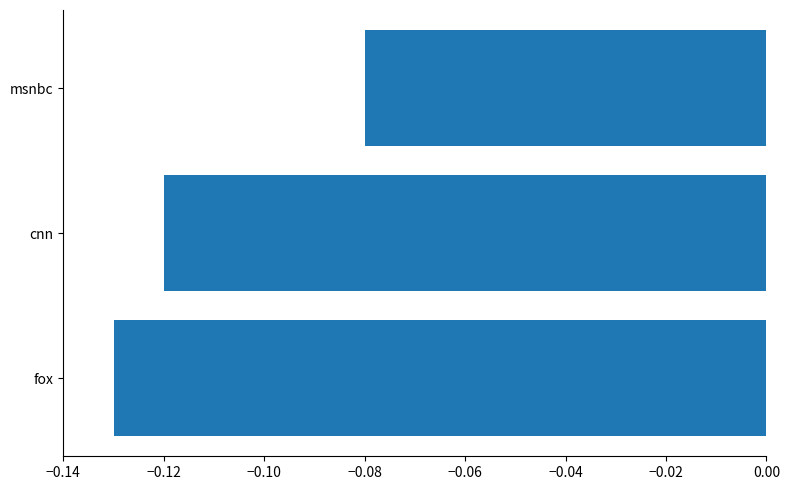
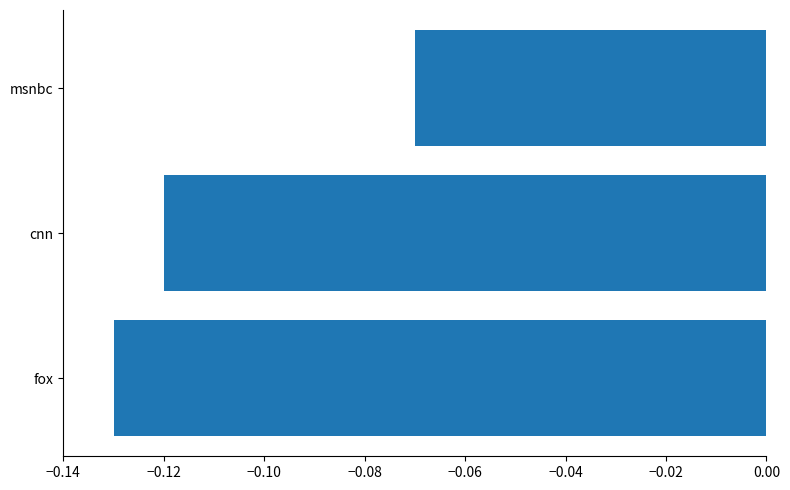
  {
-   "msnbc": -0.08,
+   "msnbc": -0.07,
    "cnn": -0.12,
    "fox": -0.13
  }
